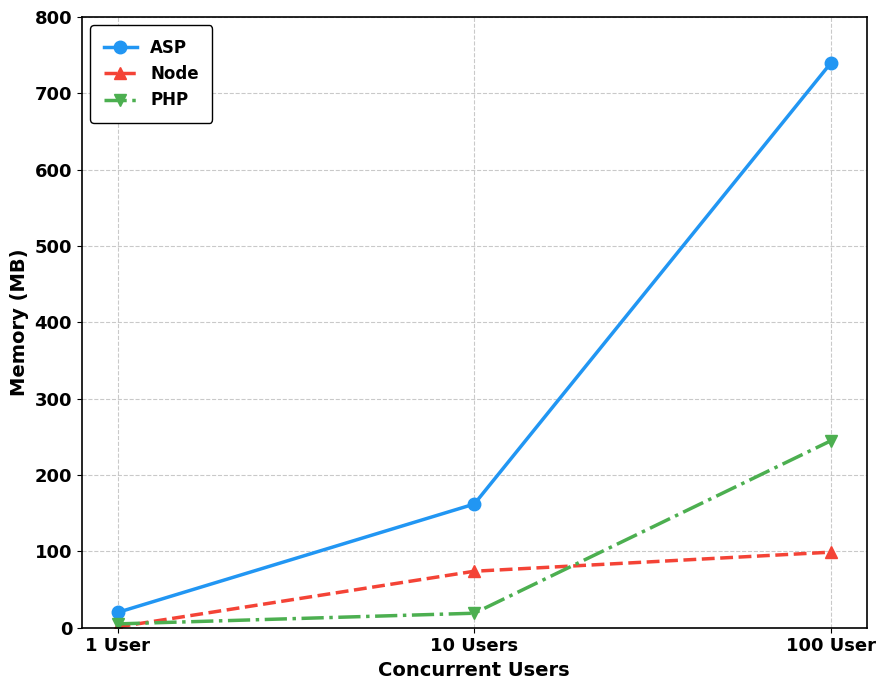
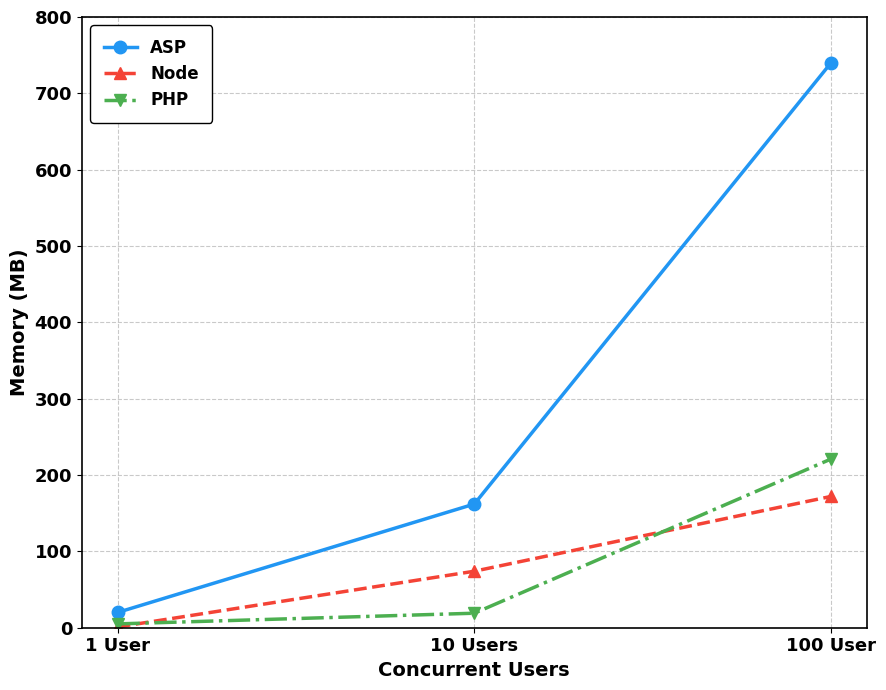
  {
    "ASP": {
      "1 User": 20,
      "10 Users": 160,
      "100 User": 740
    },
    "Node": {
      "1 User": 0,
      "10 Users": 70,
-     "100 User": 100
+     "100 User": 170
    },
    "PHP": {
      "1 User": 10,
      "10 Users": 20,
-     "100 User": 250
+     "100 User": 220
    }
  }
